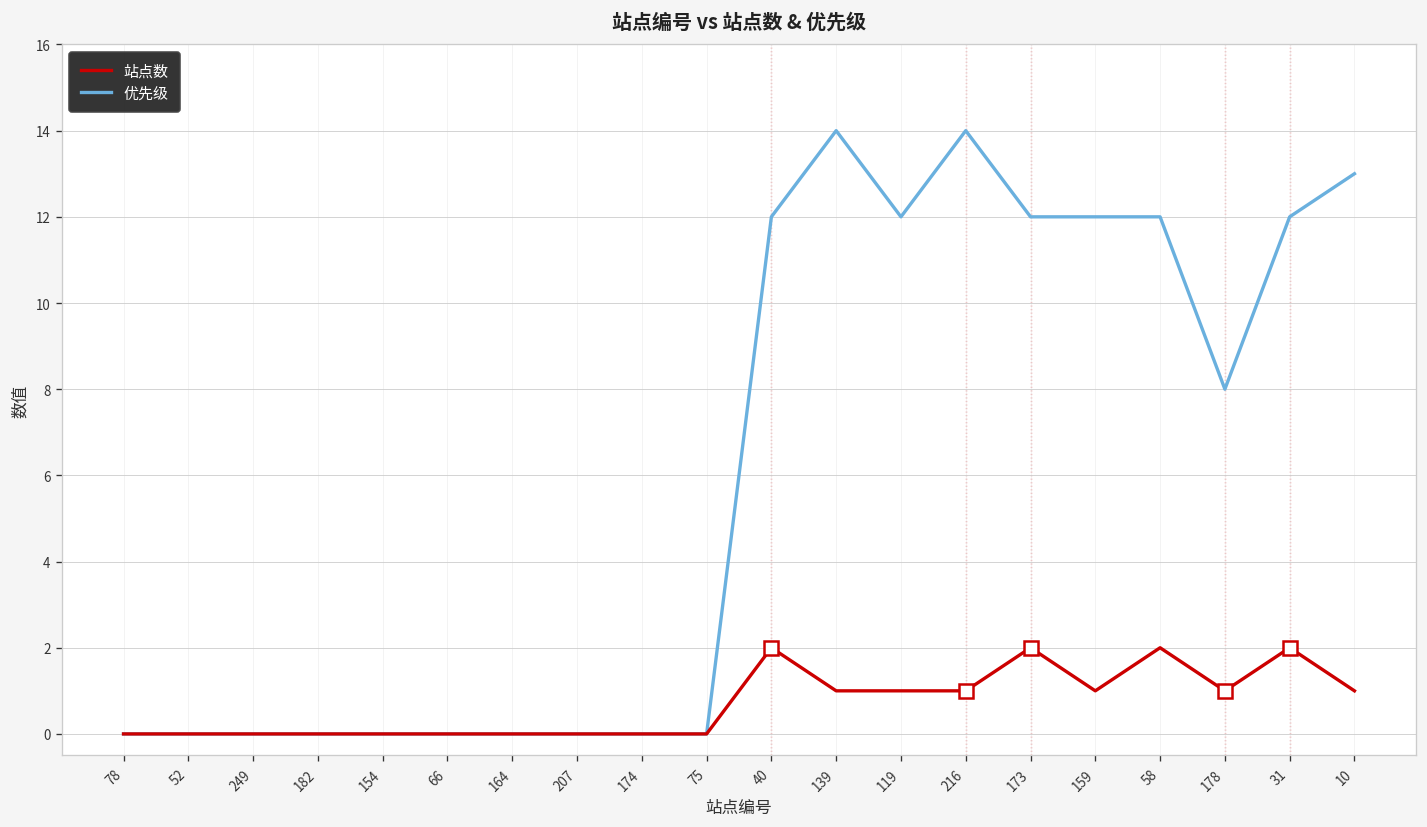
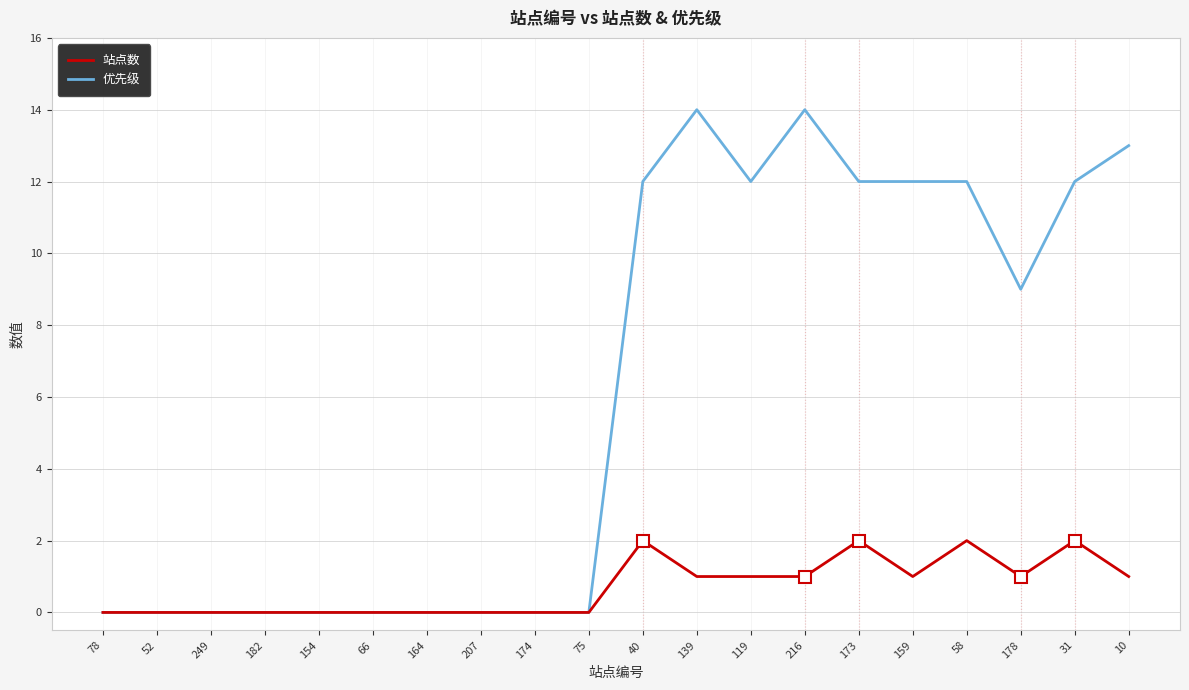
  {
    "站点数": {
      "139": 1,
      "119": 1,
      "159": 1,
      "58": 2,
      "10": 1
    },
    "优先级": {
      "40": 12,
      "139": 14,
      "119": 12,
      "216": 14,
      "173": 12,
      "159": 12,
      "58": 12,
-     "178": 8,
+     "178": 9,
      "31": 12,
      "10": 13
    }
  }
